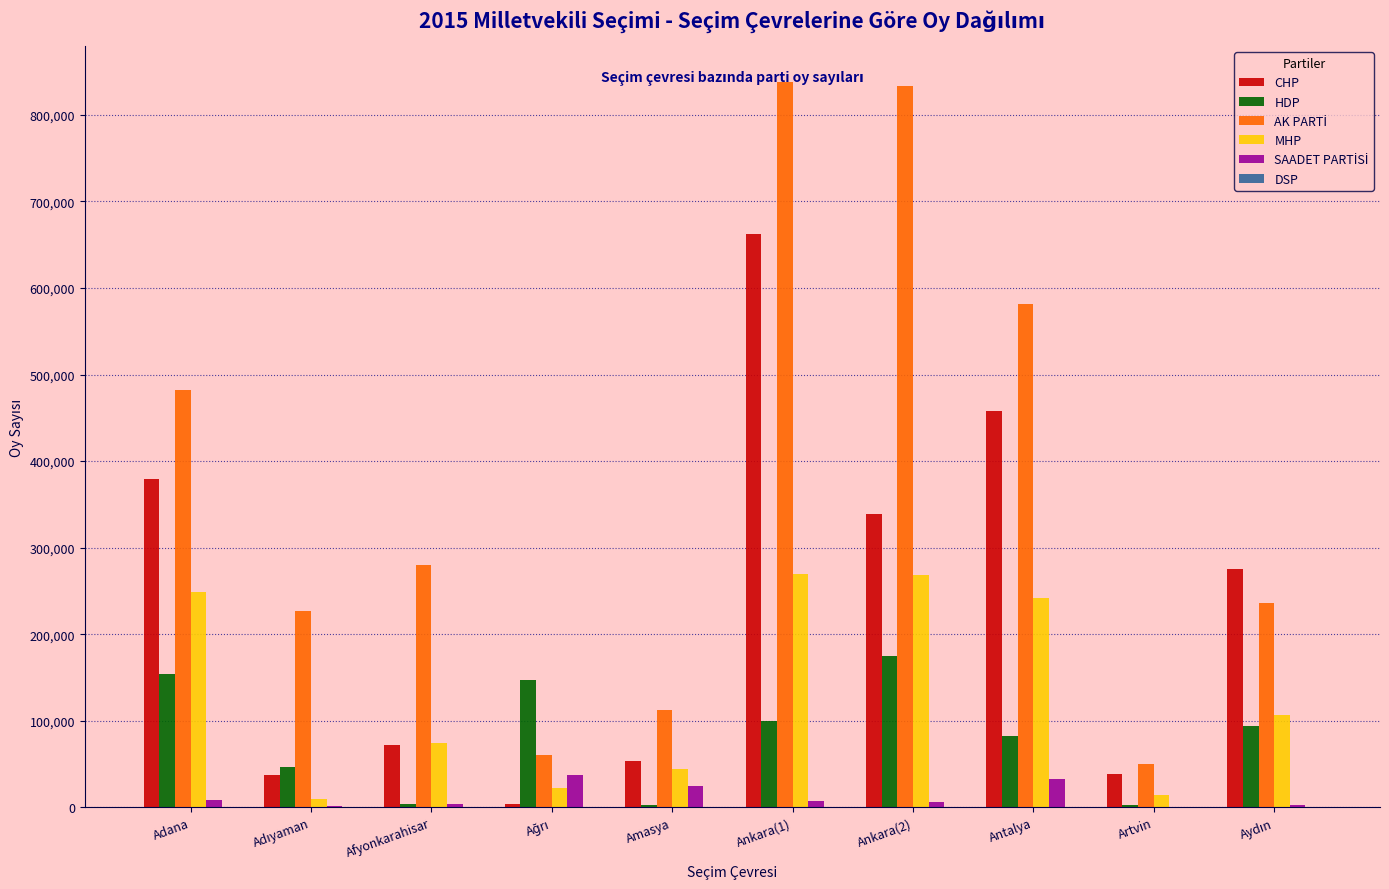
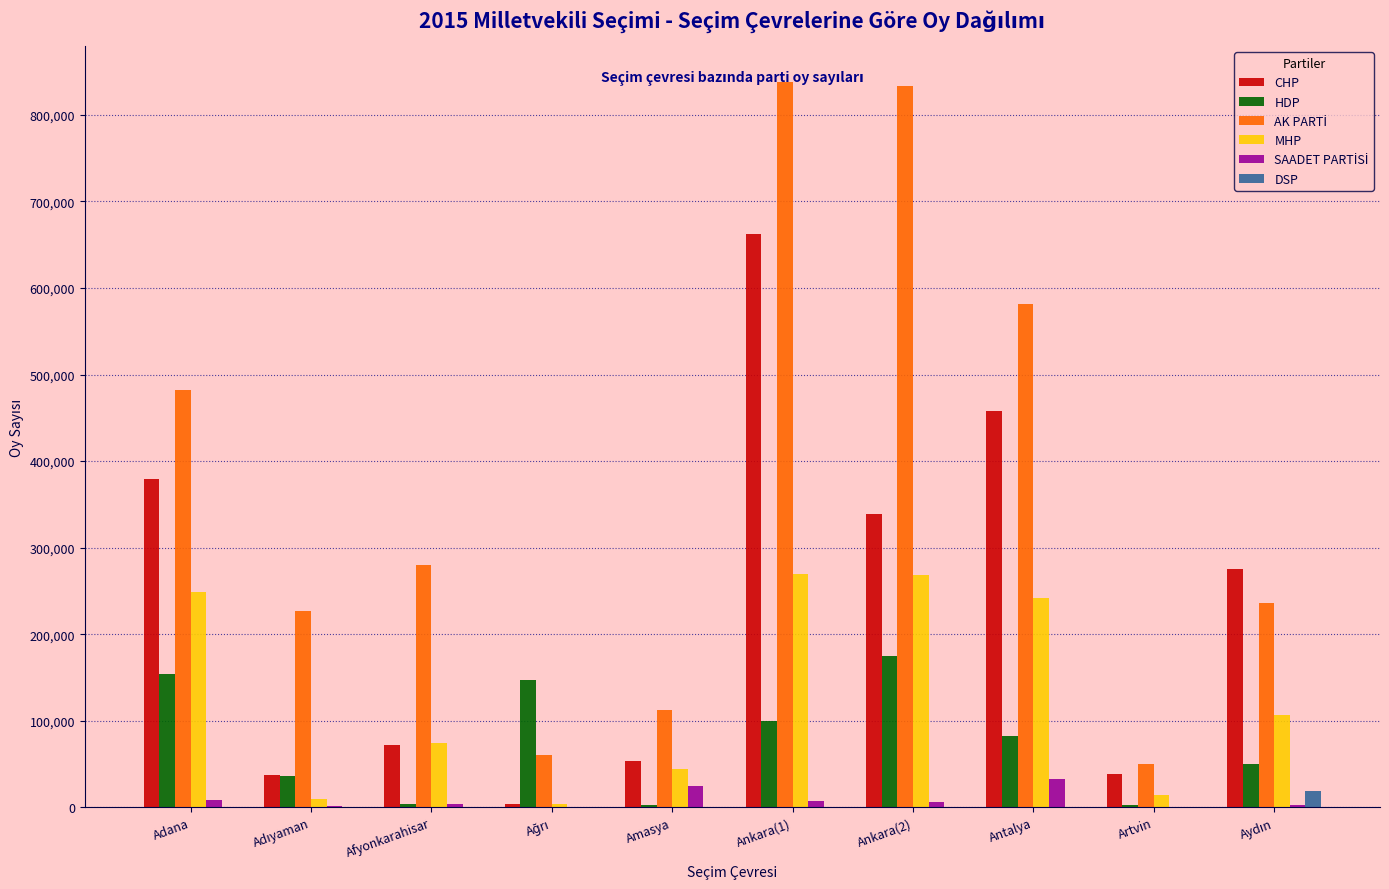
  {
    "CHP": {
      "Adana": "380,000",
      "Adıyaman": "40,000",
      "Afyonkarahisar": "70,000",
      "Ağrı": "0",
      "Amasya": "50,000",
      "Ankara(1)": "660,000",
      "Ankara(2)": "340,000",
      "Antalya": "460,000",
      "Artvin": "40,000",
      "Aydın": "280,000"
    },
    "HDP": {
      "Adana": "150,000",
-     "Adıyaman": "50,000",
+     "Adıyaman": "40,000",
      "Afyonkarahisar": "0",
      "Ağrı": "150,000",
      "Ankara(1)": "100,000",
      "Ankara(2)": "170,000",
      "Antalya": "80,000",
-     "Aydın": "90,000"
+     "Aydın": "50,000"
    },
    "AK PARTİ": {
      "Adana": "480,000",
      "Adıyaman": "230,000",
      "Afyonkarahisar": "280,000",
      "Ağrı": "60,000",
      "Amasya": "110,000",
      "Ankara(1)": "840,000",
      "Ankara(2)": "830,000",
      "Antalya": "580,000",
      "Artvin": "50,000",
      "Aydın": "240,000"
    },
    "MHP": {
      "Adana": "250,000",
      "Adıyaman": "10,000",
      "Afyonkarahisar": "70,000",
-     "Ağrı": "20,000",
+     "Ağrı": "0",
      "Amasya": "40,000",
      "Ankara(1)": "270,000",
      "Ankara(2)": "270,000",
      "Antalya": "240,000",
      "Artvin": "10,000",
      "Aydın": "110,000"
    },
    "SAADET PARTİSİ": {
      "Adana": "10,000",
      "Afyonkarahisar": "0",
-     "Ağrı": "40,000",
+     "Ağrı": "0",
      "Amasya": "20,000",
      "Ankara(1)": "10,000",
      "Ankara(2)": "10,000",
      "Antalya": "30,000"
    },
    "DSP": {
-     "Aydın": "0"
+     "Aydın": "20,000"
    }
  }
